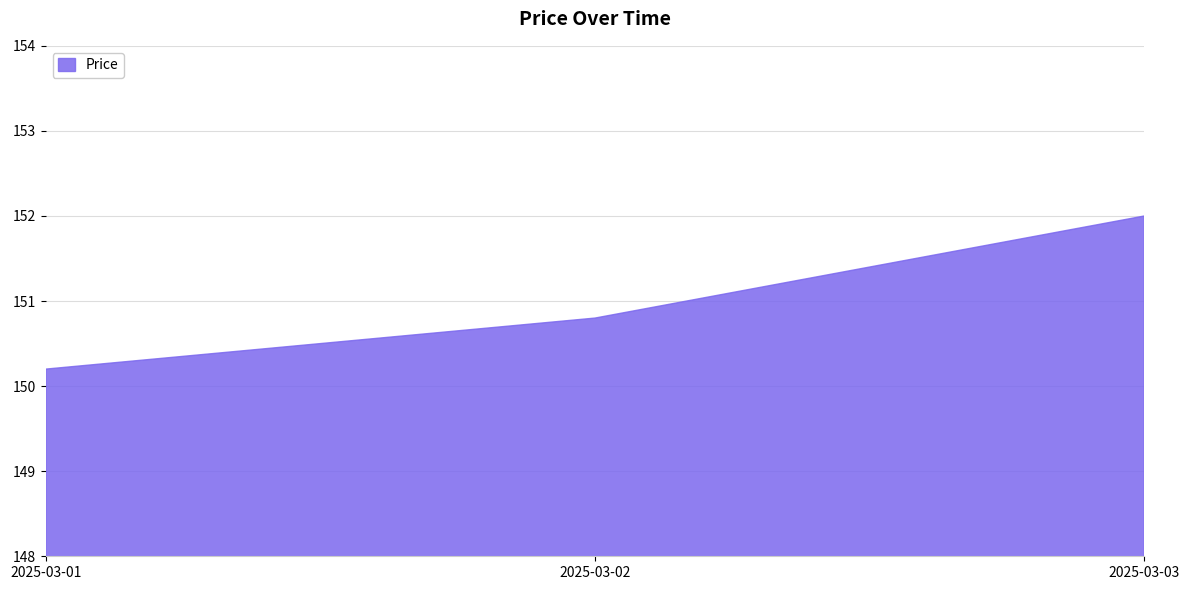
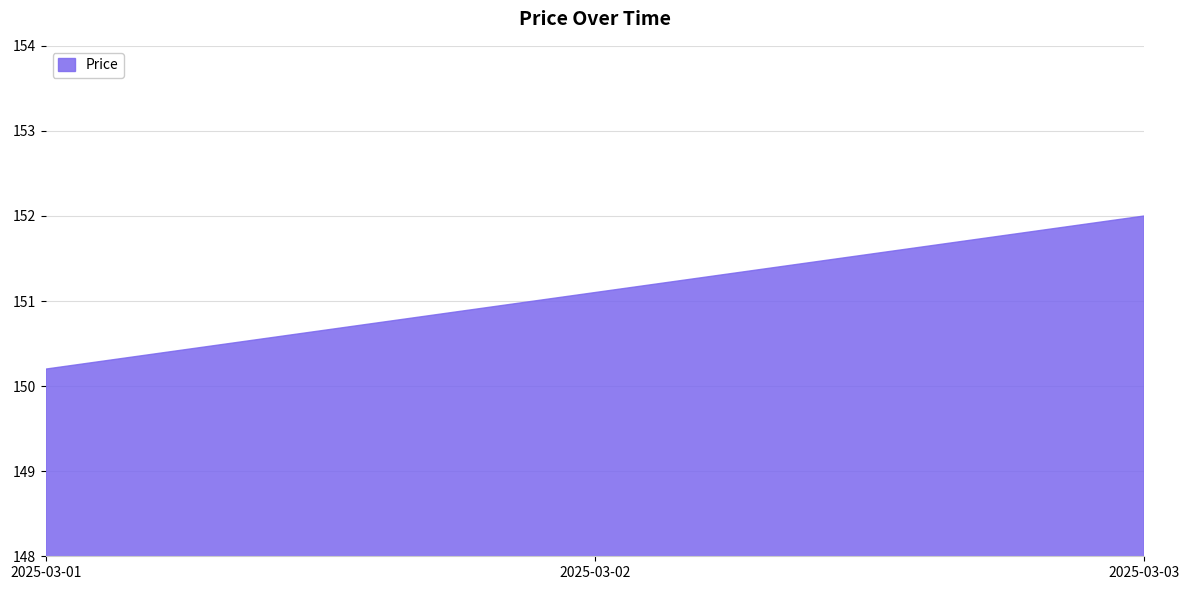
  {
    "2025-03-01": 150.2,
-   "2025-03-02": 150.8,
+   "2025-03-02": 151.1,
    "2025-03-03": 152.0
  }
